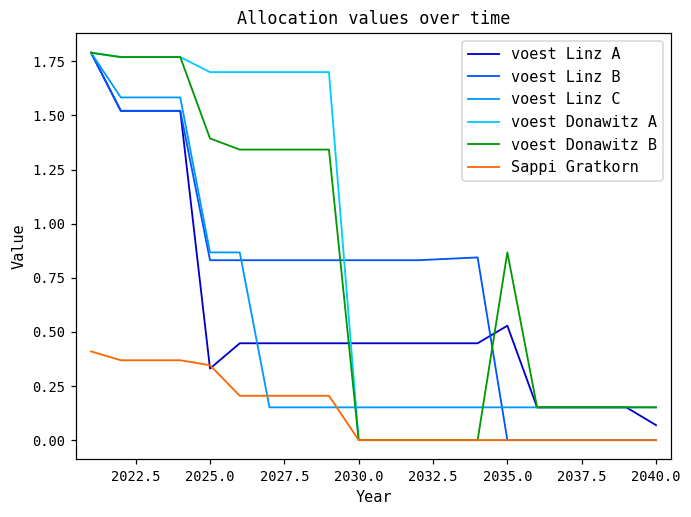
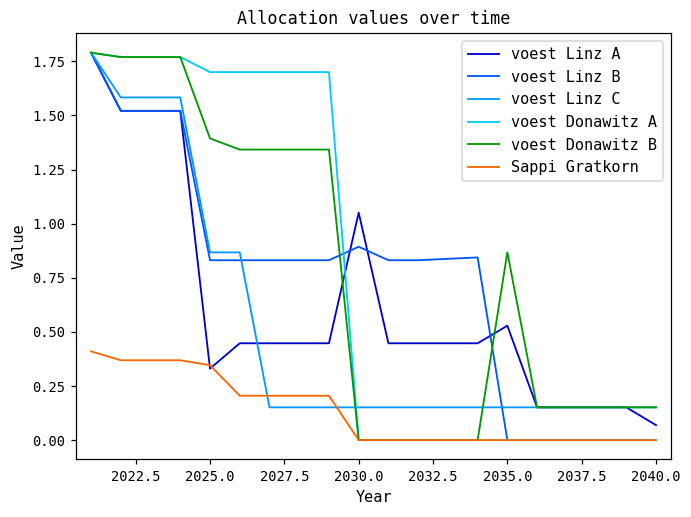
  {
    "voest Linz A": {
      "2025.0": 0.33,
-     "2030.0": 0.45,
+     "2030.0": 1.05,
      "2035.0": 0.53,
      "2040.0": 0.07
    },
    "voest Linz B": {
      "2025.0": 0.83,
-     "2030.0": 0.83
+     "2030.0": 0.89
    },
    "voest Donawitz B": {
      "2025.0": 1.39,
      "2035.0": 0.87
    },
    "Sappi Gratkorn": {
      "2025.0": 0.35
    }
  }
